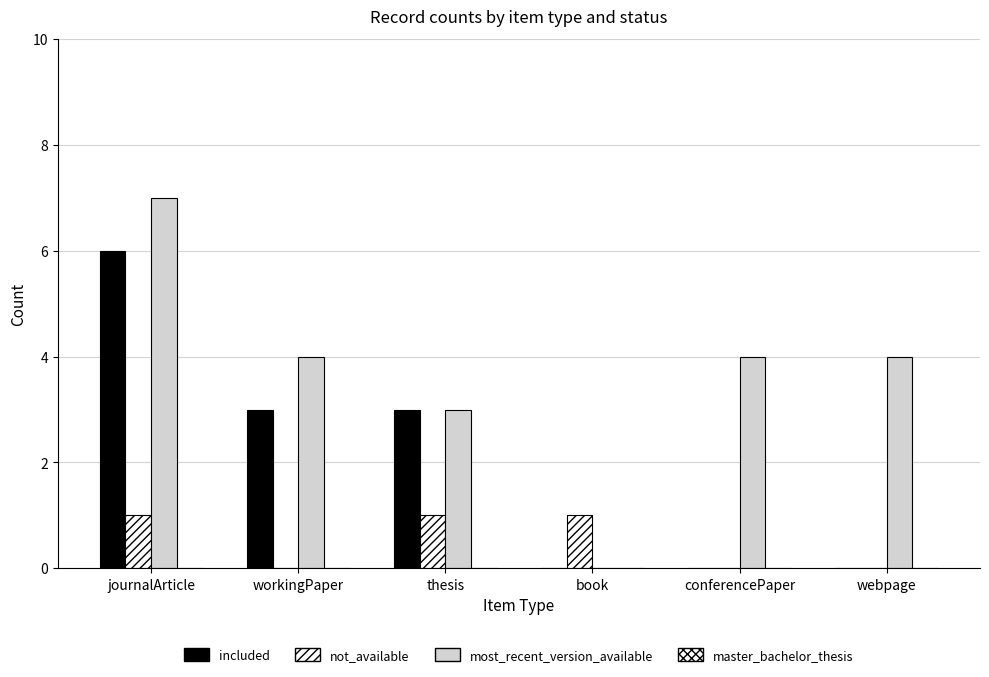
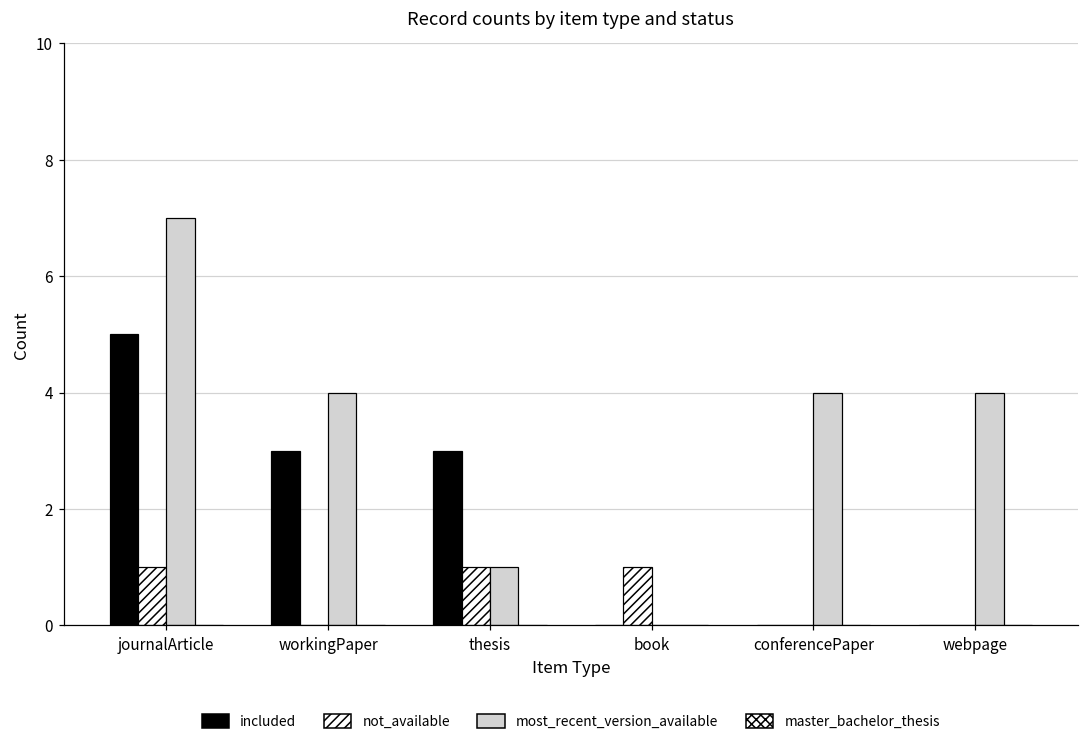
  {
    "included": {
-     "journalArticle": 6,
+     "journalArticle": 5,
      "workingPaper": 3,
      "thesis": 3,
      "book": 0,
      "conferencePaper": 0,
      "webpage": 0
    },
    "most_recent_version_available": {
      "journalArticle": 7,
      "workingPaper": 4,
-     "thesis": 3,
+     "thesis": 1,
      "book": 0,
      "conferencePaper": 4,
      "webpage": 4
    }
  }
